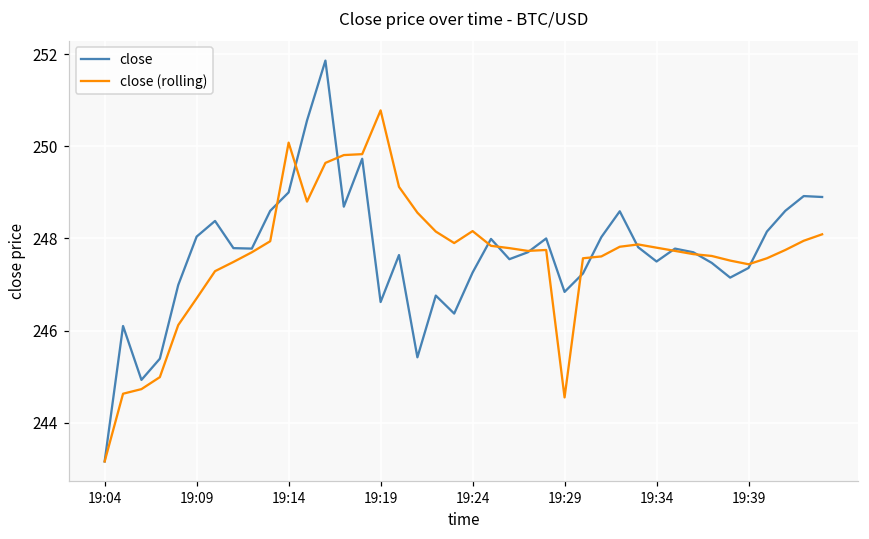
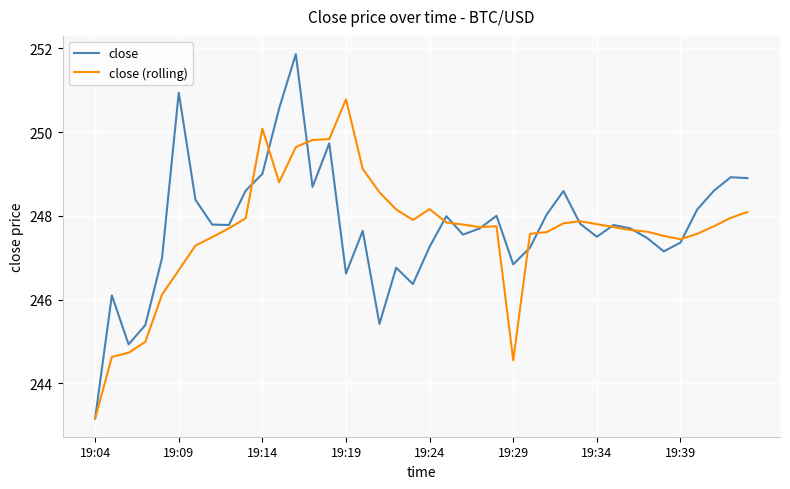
  {
    "close": {
-     "19:09": 248.0,
+     "19:09": 250.9,
      "19:14": 249.0,
      "19:19": 246.6,
      "19:24": 247.3,
      "19:29": 246.8,
      "19:34": 247.5,
      "19:39": 247.4
    },
    "close (rolling)": {
      "19:09": 246.7,
      "19:14": 250.1,
      "19:19": 250.8,
      "19:24": 248.2,
      "19:29": 244.6,
      "19:34": 247.8,
      "19:39": 247.4
    }
  }
